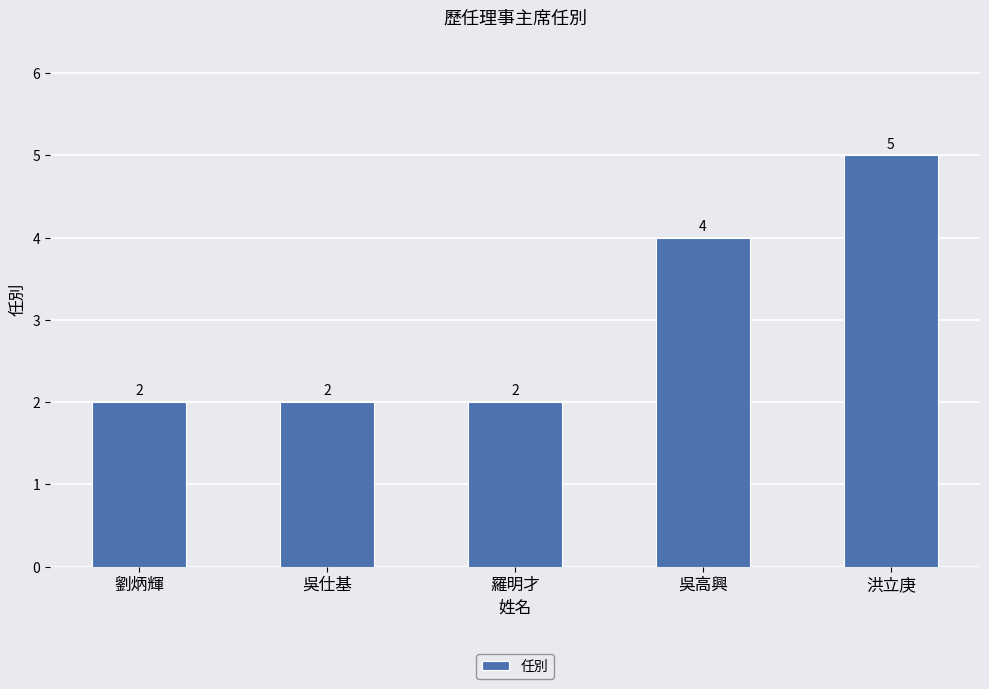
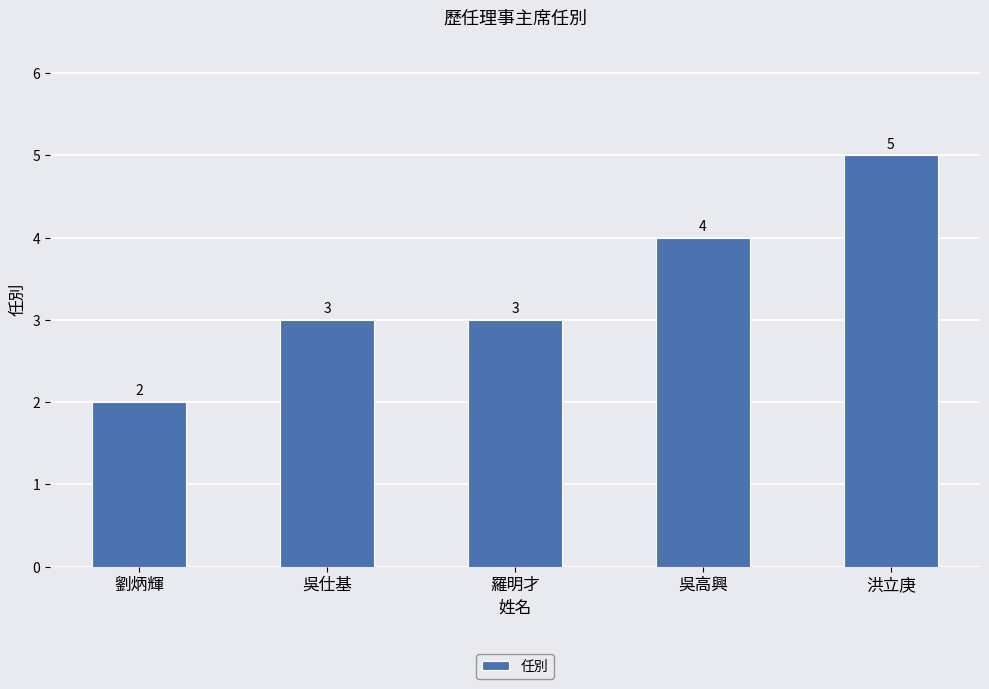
  {
    "劉炳輝": 2,
-   "吳仕基": 2,
-   "羅明才": 2,
+   "吳仕基": 3,
+   "羅明才": 3,
    "吳高興": 4,
    "洪立庚": 5
  }
